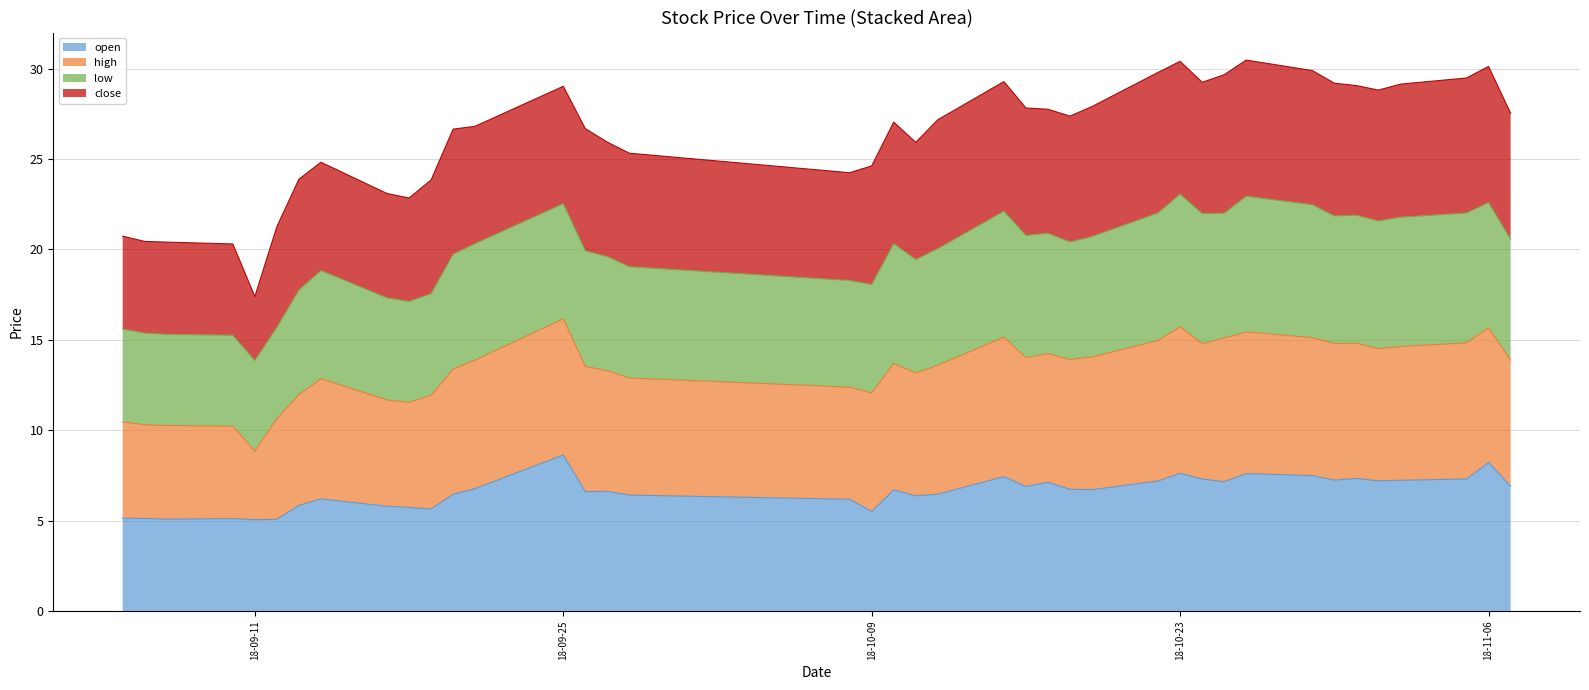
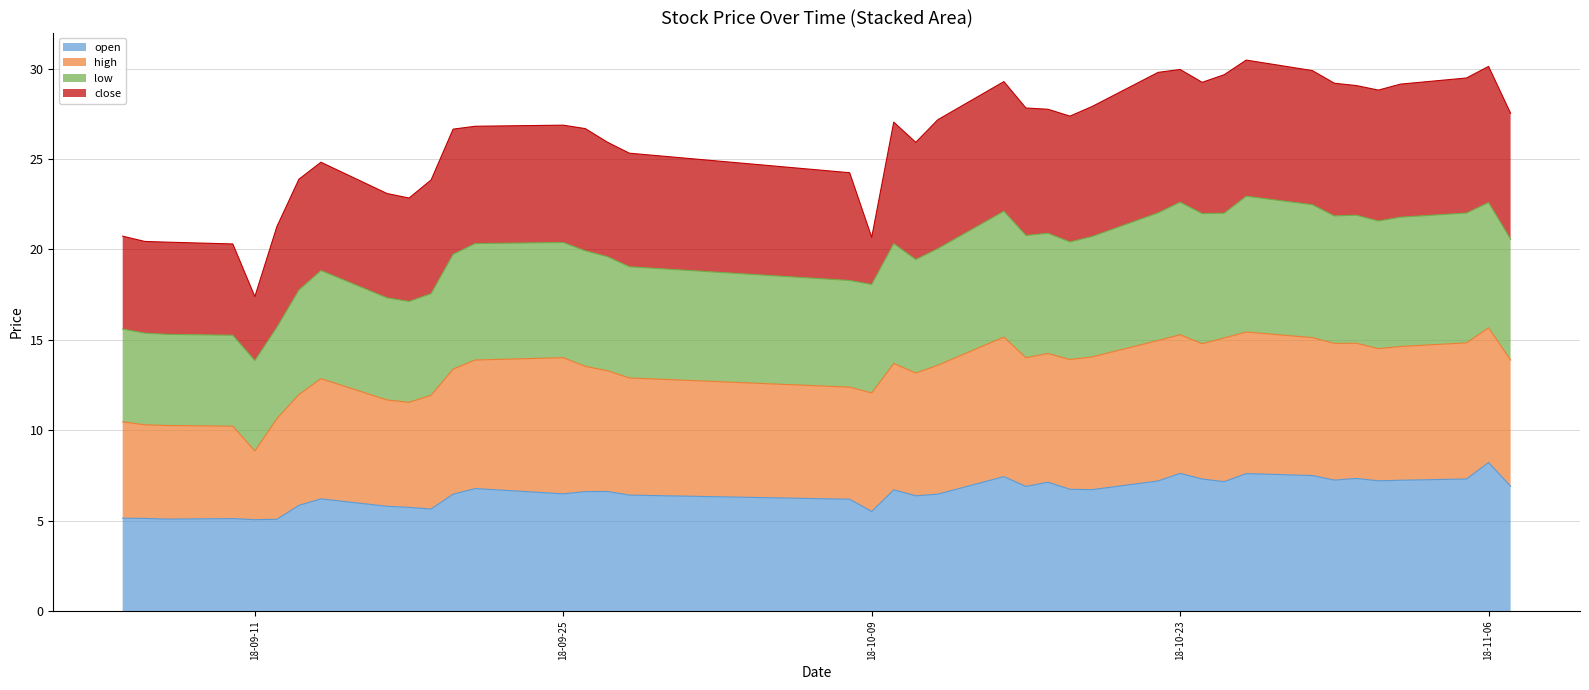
  {
    "open": {
      "18-09-11": 5.1,
-     "18-09-25": 8.6,
+     "18-09-25": 6.5,
      "18-10-09": 5.5,
      "18-10-23": 7.6,
      "18-11-06": 8.2
    },
    "high": {
      "18-09-11": 3.8,
      "18-09-25": 7.5,
      "18-10-09": 6.6,
-     "18-10-23": 8.1,
+     "18-10-23": 7.7,
      "18-11-06": 7.4
    },
    "low": {
      "18-09-11": 5.0,
      "18-09-25": 6.4,
      "18-10-09": 6.0,
      "18-10-23": 7.3,
      "18-11-06": 6.9
    },
    "close": {
      "18-09-11": 3.5,
      "18-09-25": 6.5,
-     "18-10-09": 6.6,
+     "18-10-09": 2.6,
      "18-10-23": 7.3,
      "18-11-06": 7.5
    }
  }
